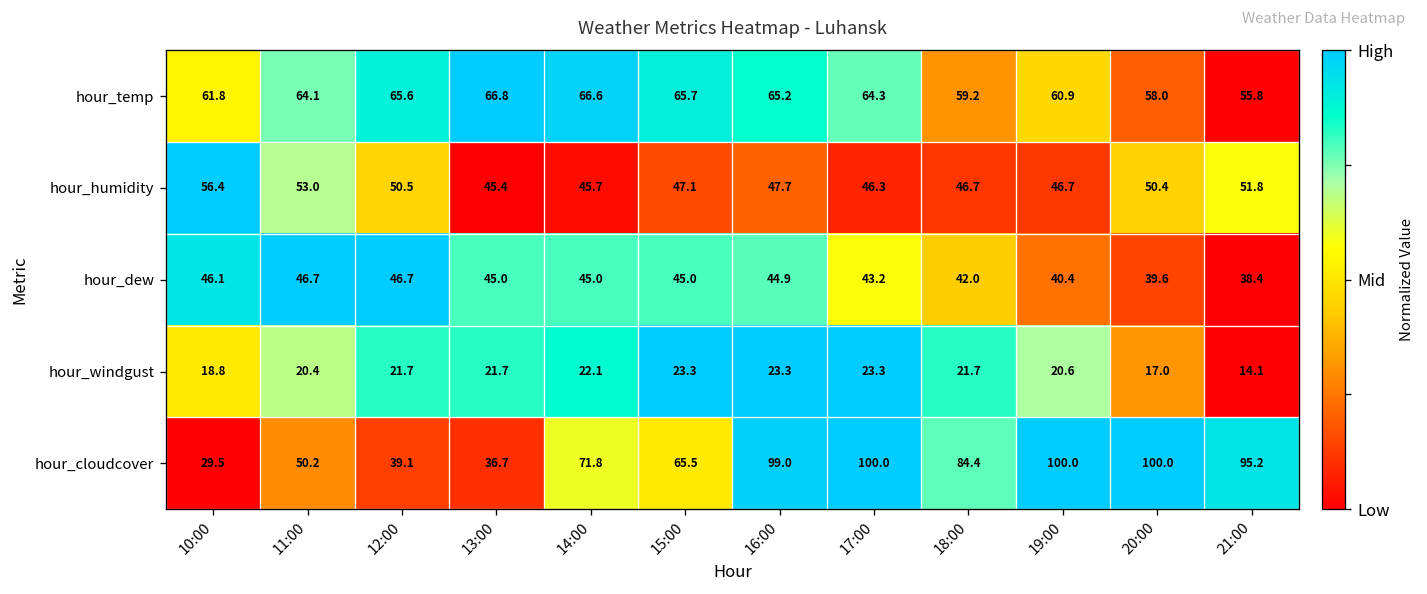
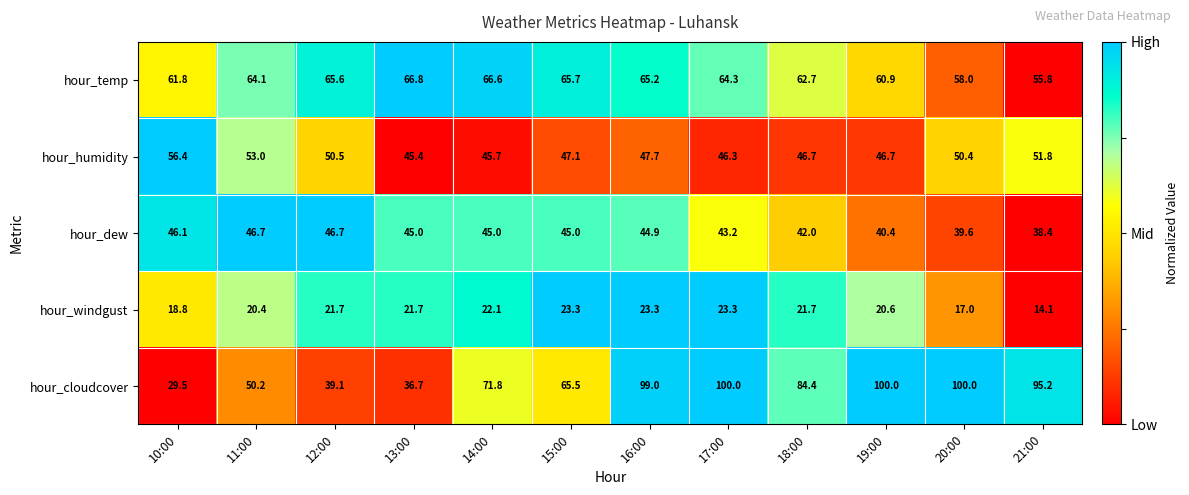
  {
    "hour_temp": {
      "10:00": 61.8,
      "11:00": 64.1,
      "12:00": 65.6,
      "13:00": 66.8,
      "14:00": 66.6,
      "15:00": 65.7,
      "16:00": 65.2,
      "17:00": 64.3,
-     "18:00": 59.2,
+     "18:00": 62.7,
      "19:00": 60.9,
      "20:00": 58.0,
      "21:00": 55.8
    },
    "hour_humidity": {
      "10:00": 56.4,
      "11:00": 53.0,
      "12:00": 50.5,
      "13:00": 45.4,
      "14:00": 45.7,
      "15:00": 47.1,
      "16:00": 47.7,
      "17:00": 46.3,
      "18:00": 46.7,
      "19:00": 46.7,
      "20:00": 50.4,
      "21:00": 51.8
    },
    "hour_dew": {
      "10:00": 46.1,
      "11:00": 46.7,
      "12:00": 46.7,
      "13:00": 45.0,
      "14:00": 45.0,
      "15:00": 45.0,
      "16:00": 44.9,
      "17:00": 43.2,
      "18:00": 42.0,
      "19:00": 40.4,
      "20:00": 39.6,
      "21:00": 38.4
    },
    "hour_windgust": {
      "10:00": 18.8,
      "11:00": 20.4,
      "12:00": 21.7,
      "13:00": 21.7,
      "14:00": 22.1,
      "15:00": 23.3,
      "16:00": 23.3,
      "17:00": 23.3,
      "18:00": 21.7,
      "19:00": 20.6,
      "20:00": 17.0,
      "21:00": 14.1
    },
    "hour_cloudcover": {
      "10:00": 29.5,
      "11:00": 50.2,
      "12:00": 39.1,
      "13:00": 36.7,
      "14:00": 71.8,
      "15:00": 65.5,
      "16:00": 99.0,
      "17:00": 100.0,
      "18:00": 84.4,
      "19:00": 100.0,
      "20:00": 100.0,
      "21:00": 95.2
    }
  }
